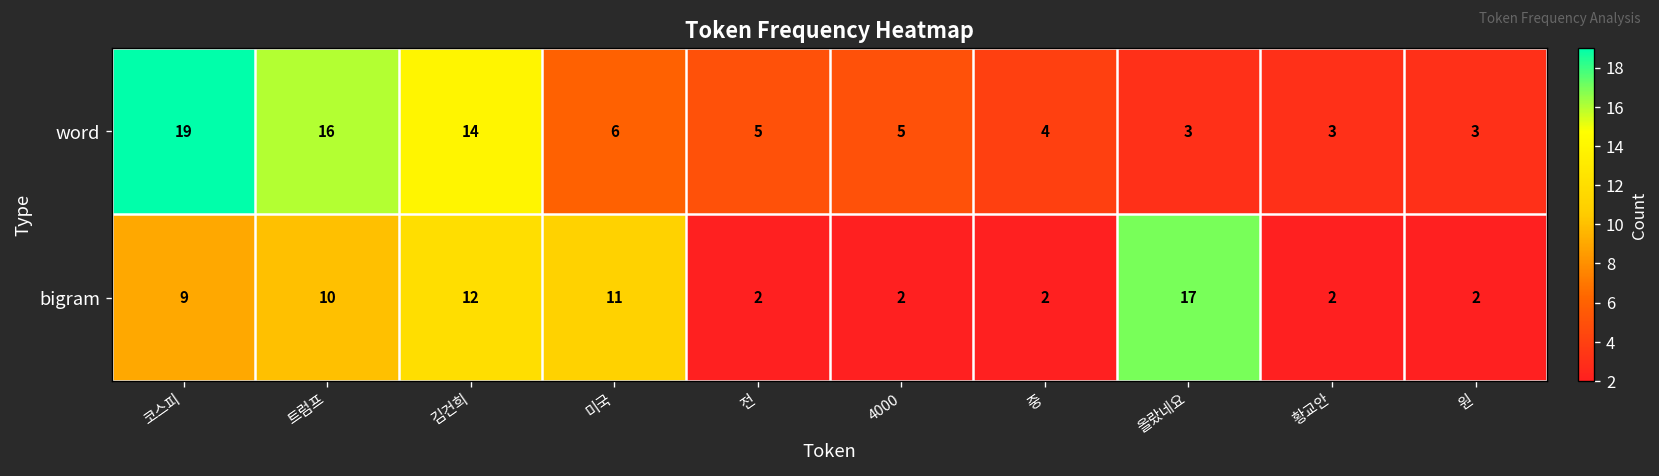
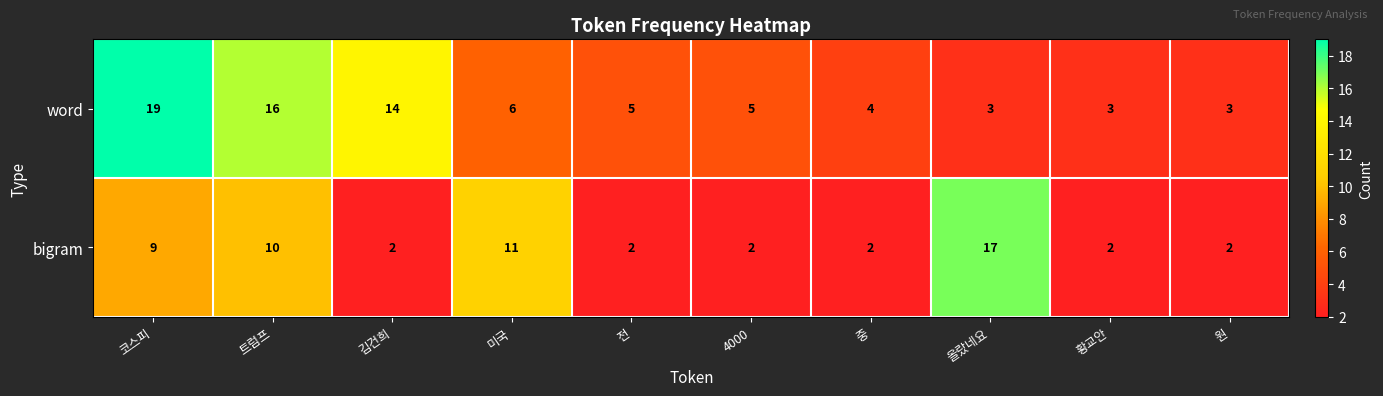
  {
    "word": {
      "코스피": 19,
      "트럼프": 16,
      "김건희": 14,
      "미국": 6,
      "전": 5,
      "4000": 5,
      "중": 4,
      "올랐네요": 3,
      "황교안": 3,
      "원": 3
    },
    "bigram": {
      "코스피": 9,
      "트럼프": 10,
-     "김건희": 12,
+     "김건희": 2,
      "미국": 11,
      "전": 2,
      "4000": 2,
      "중": 2,
      "올랐네요": 17,
      "황교안": 2,
      "원": 2
    }
  }
